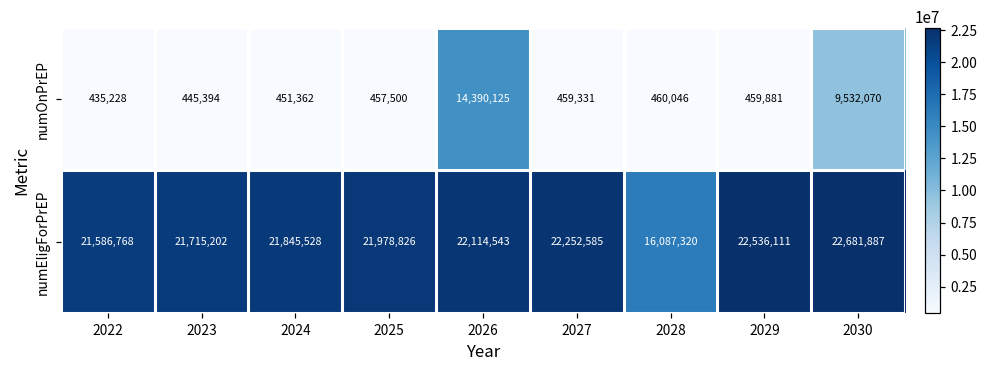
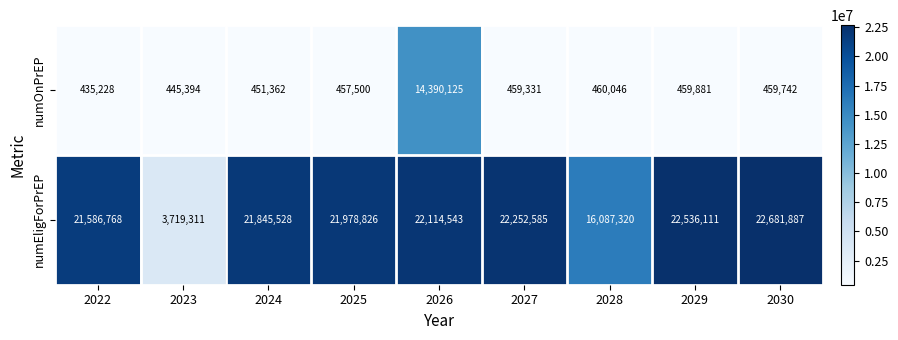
  {
    "numOnPrEP": {
      "2022": "435,228",
      "2023": "445,394",
      "2024": "451,362",
      "2025": "457,500",
      "2026": "14,390,125",
      "2027": "459,331",
      "2028": "460,046",
      "2029": "459,881",
-     "2030": "9,532,070"
+     "2030": "459,742"
    },
    "numEligForPrEP": {
      "2022": "21,586,768",
-     "2023": "21,715,202",
+     "2023": "3,719,311",
      "2024": "21,845,528",
      "2025": "21,978,826",
      "2026": "22,114,543",
      "2027": "22,252,585",
      "2028": "16,087,320",
      "2029": "22,536,111",
      "2030": "22,681,887"
    }
  }
